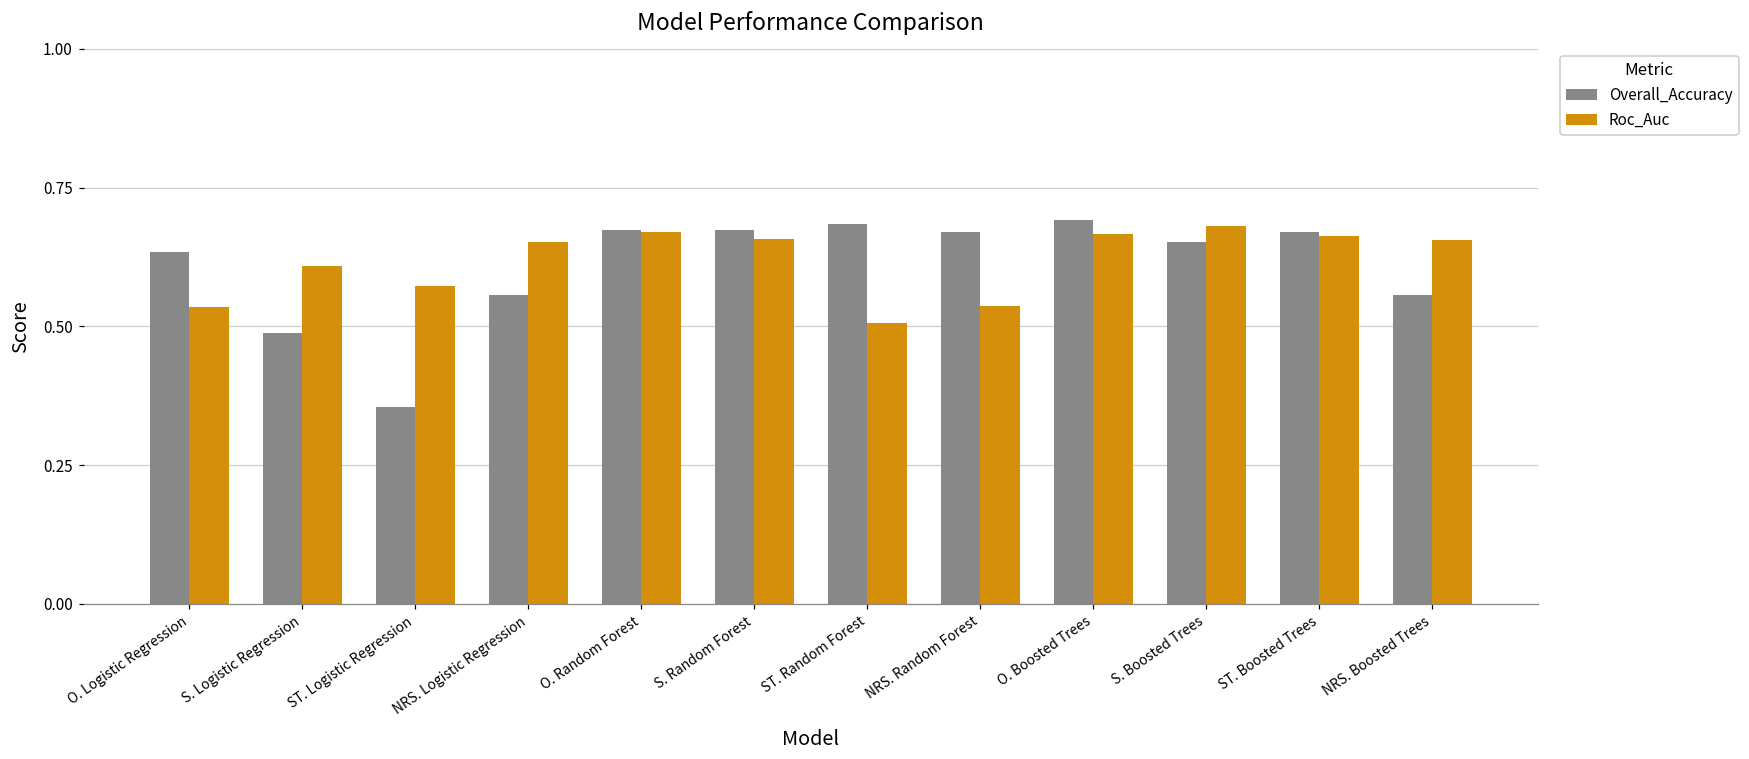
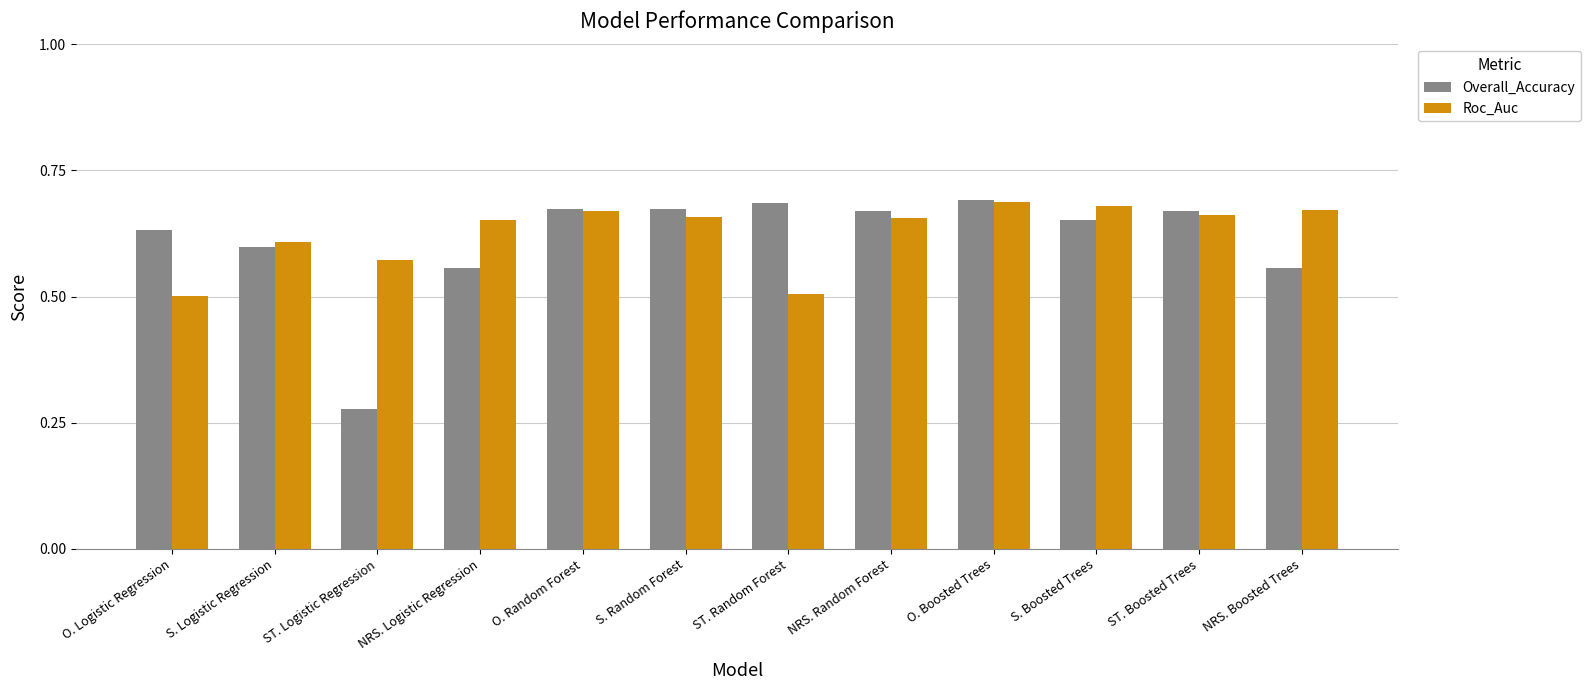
  {
    "Overall_Accuracy": {
      "O. Logistic Regression": 0.63,
-     "S. Logistic Regression": 0.49,
-     "ST. Logistic Regression": 0.35,
+     "S. Logistic Regression": 0.60,
+     "ST. Logistic Regression": 0.28,
      "NRS. Logistic Regression": 0.56,
      "O. Random Forest": 0.67,
      "S. Random Forest": 0.67,
      "ST. Random Forest": 0.69,
      "NRS. Random Forest": 0.67,
      "O. Boosted Trees": 0.69,
      "S. Boosted Trees": 0.65,
      "ST. Boosted Trees": 0.67,
      "NRS. Boosted Trees": 0.56
    },
    "Roc_Auc": {
-     "O. Logistic Regression": 0.54,
+     "O. Logistic Regression": 0.50,
      "S. Logistic Regression": 0.61,
      "ST. Logistic Regression": 0.57,
      "NRS. Logistic Regression": 0.65,
      "O. Random Forest": 0.67,
      "S. Random Forest": 0.66,
      "ST. Random Forest": 0.51,
-     "NRS. Random Forest": 0.54,
-     "O. Boosted Trees": 0.67,
+     "NRS. Random Forest": 0.66,
+     "O. Boosted Trees": 0.69,
      "S. Boosted Trees": 0.68,
      "ST. Boosted Trees": 0.66,
-     "NRS. Boosted Trees": 0.66
+     "NRS. Boosted Trees": 0.67
    }
  }
